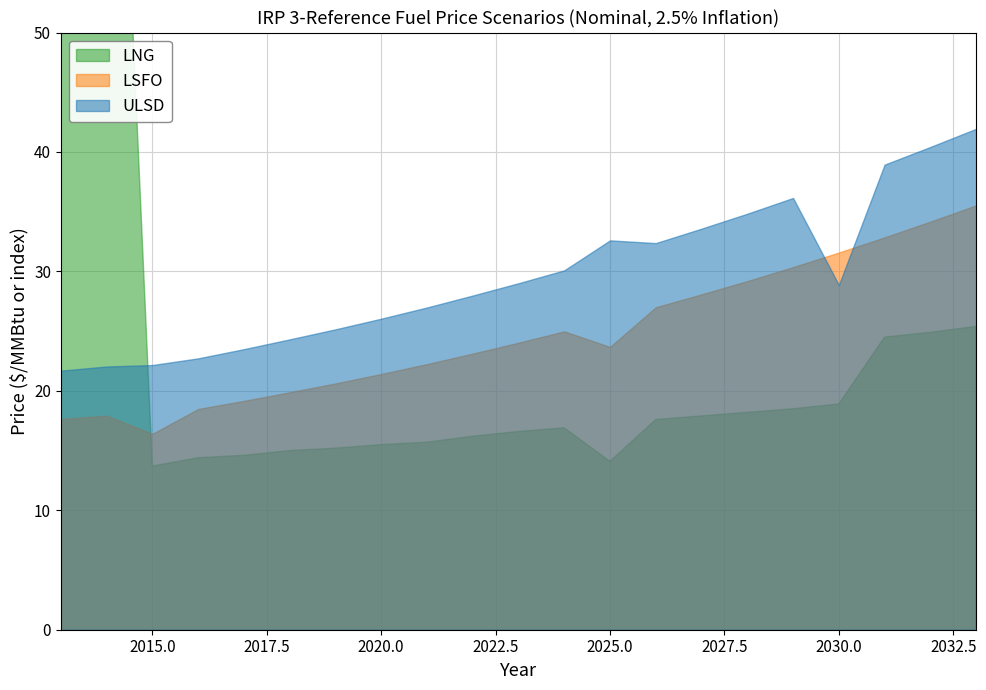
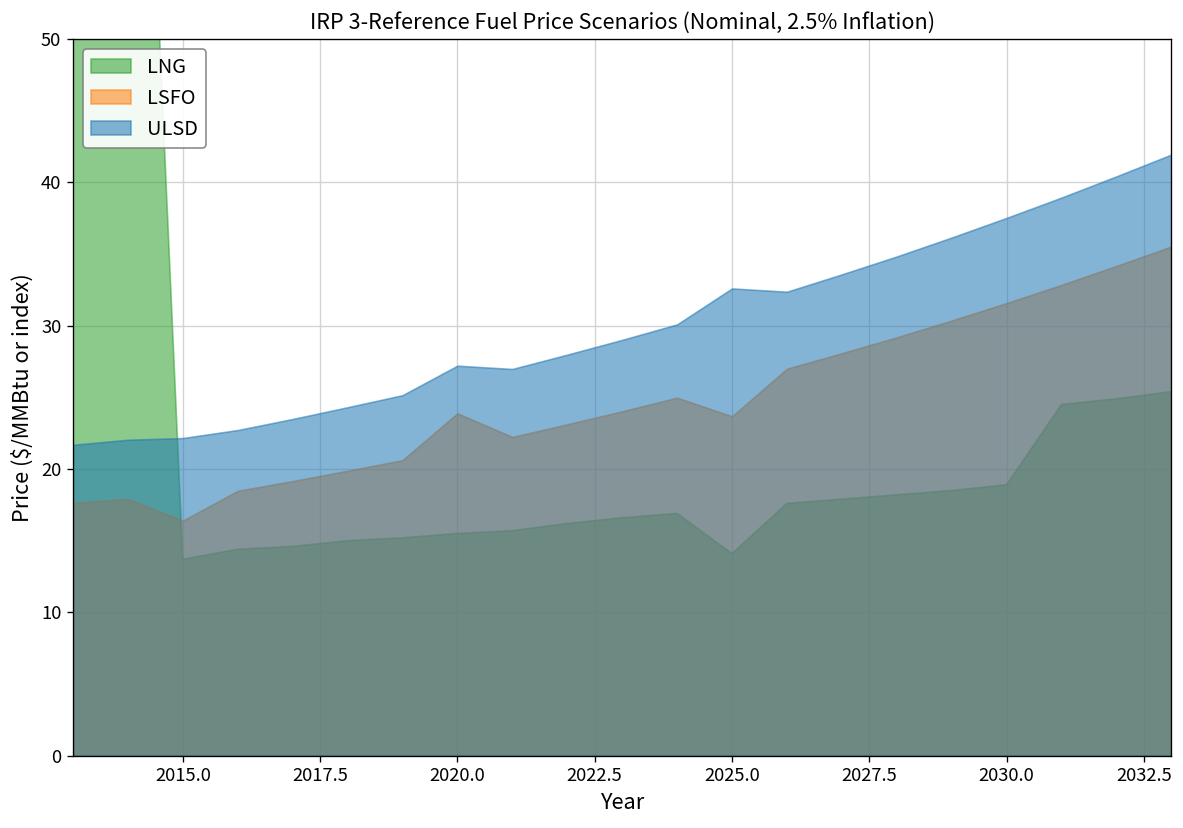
  {
    "LNG": {
      "2015.0": 13.7,
      "2020.0": 15.5,
      "2025.0": 14.1,
      "2030.0": 18.9
    },
    "LSFO": {
      "2015.0": 16.4,
-     "2020.0": 21.4,
+     "2020.0": 23.9,
      "2025.0": 23.7,
      "2030.0": 31.6
    },
    "ULSD": {
      "2015.0": 22.2,
-     "2020.0": 26.0,
+     "2020.0": 27.2,
      "2025.0": 32.6,
-     "2030.0": 28.9
+     "2030.0": 37.5
    }
  }
